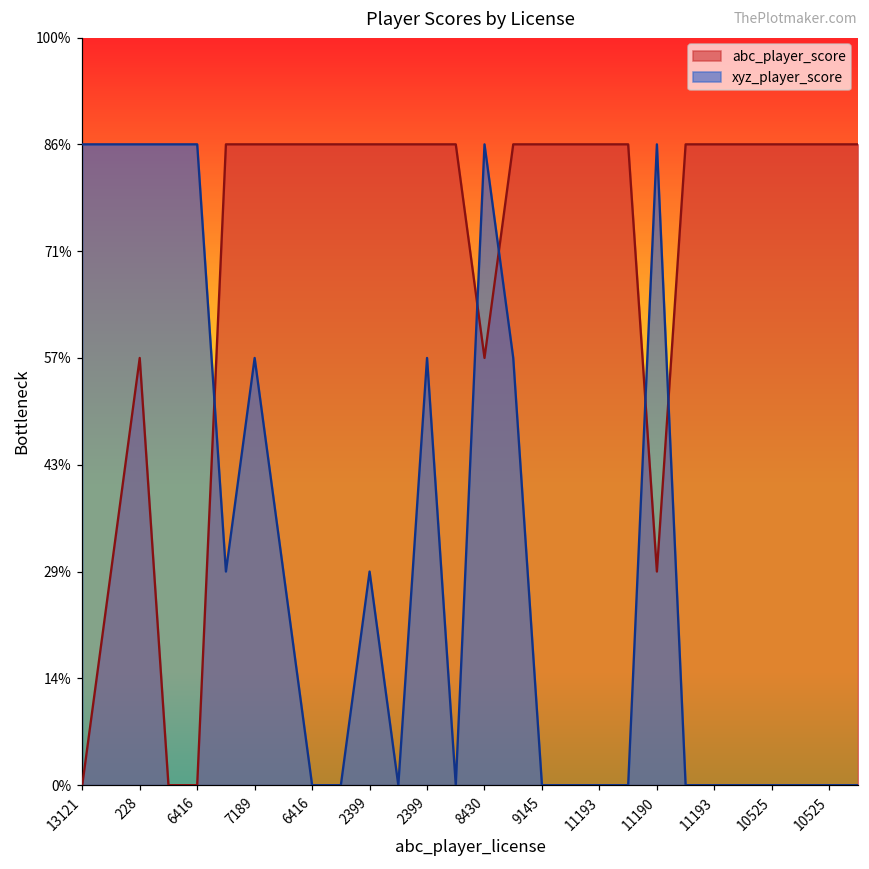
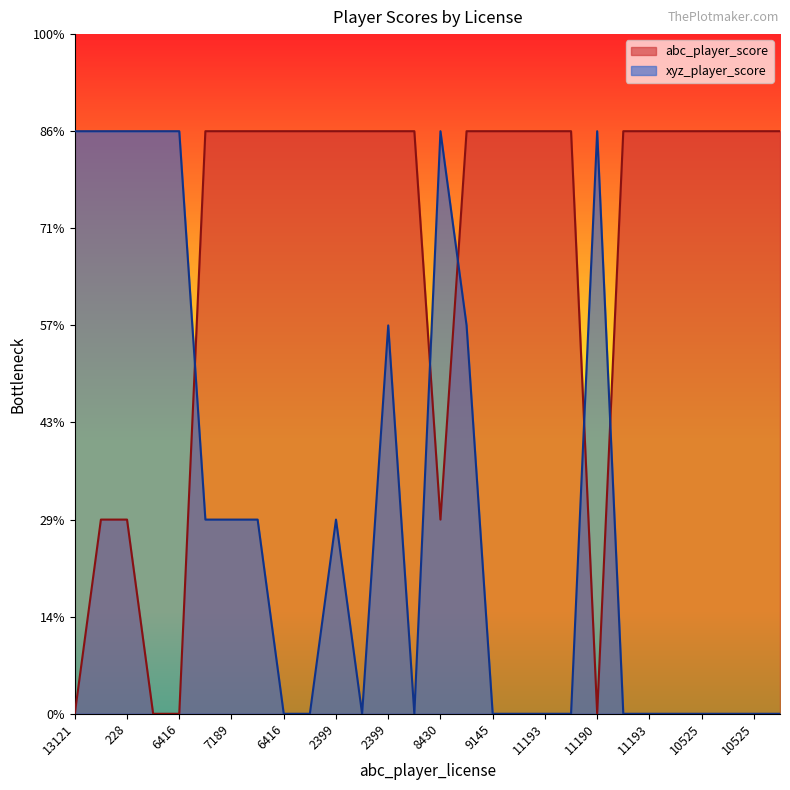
  {
    "abc_player_score": {
      "13121": "0%",
-     "228": "57%",
+     "228": "29%",
      "7189": "86%",
-     "8430": "57%",
+     "8430": "29%",
      "9145": "86%",
-     "11190": "29%"
+     "11190": "0%"
    },
    "xyz_player_score": {
      "13121": "86%",
      "228": "86%",
-     "7189": "57%",
+     "7189": "29%",
      "8430": "86%",
      "9145": "0%",
      "11190": "86%"
    }
  }
